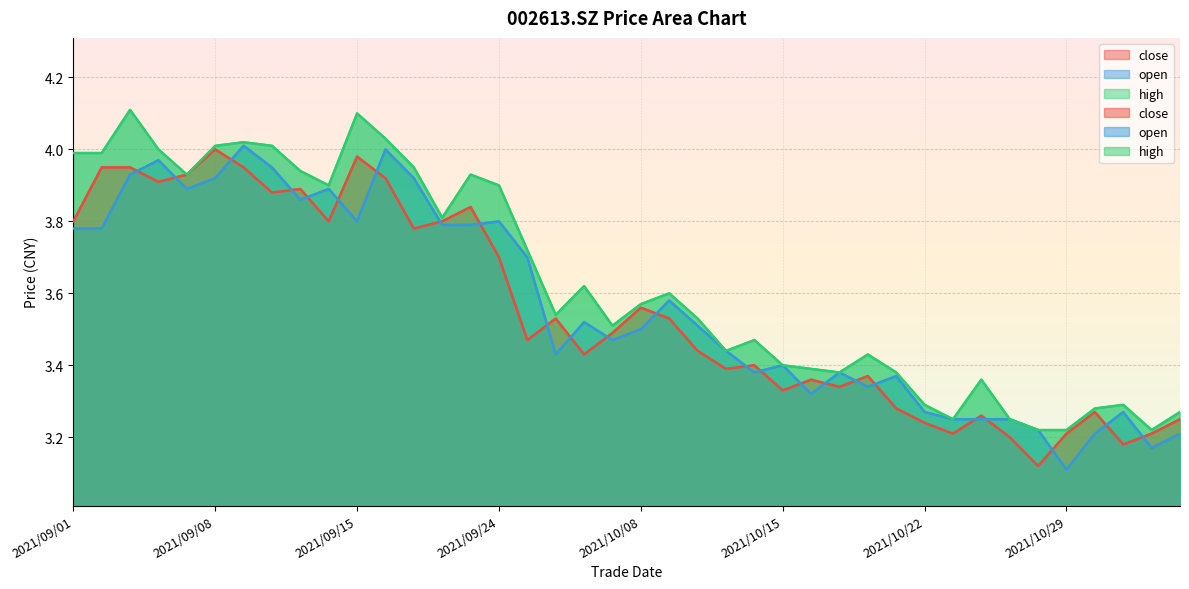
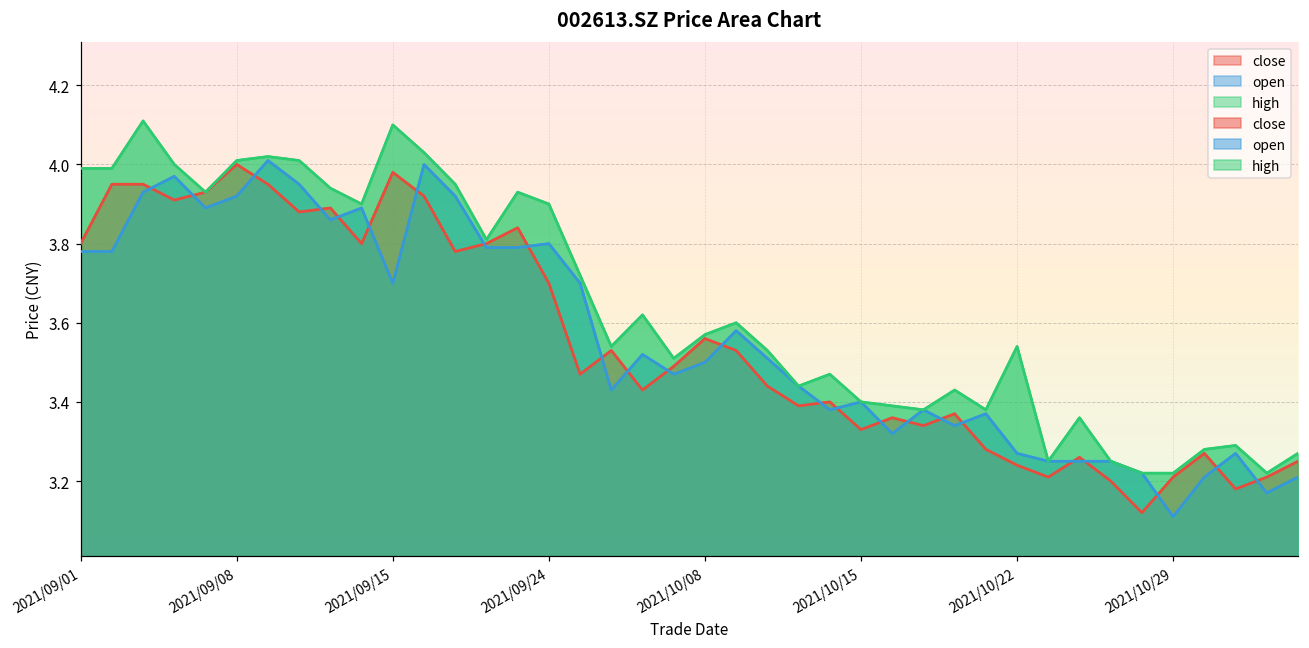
  {
    "close": {
      "2021/09/01": 3.80,
      "2021/09/08": 4.00,
      "2021/09/15": 3.98,
      "2021/09/24": 3.70,
      "2021/10/08": 3.56,
      "2021/10/15": 3.33,
      "2021/10/22": 3.24,
      "2021/10/29": 3.21
    },
    "open": {
      "2021/09/01": 3.78,
      "2021/09/08": 3.92,
-     "2021/09/15": 3.8,
+     "2021/09/15": 3.7,
      "2021/09/24": 3.8,
      "2021/10/08": 3.5,
      "2021/10/22": 3.27,
      "2021/10/29": 3.11
    },
    "high": {
      "2021/09/01": 3.99,
      "2021/09/08": 4.01,
      "2021/09/15": 4.10,
      "2021/09/24": 3.90,
      "2021/10/08": 3.57,
-     "2021/10/22": 3.29,
+     "2021/10/22": 3.54,
      "2021/10/29": 3.22
    }
  }
